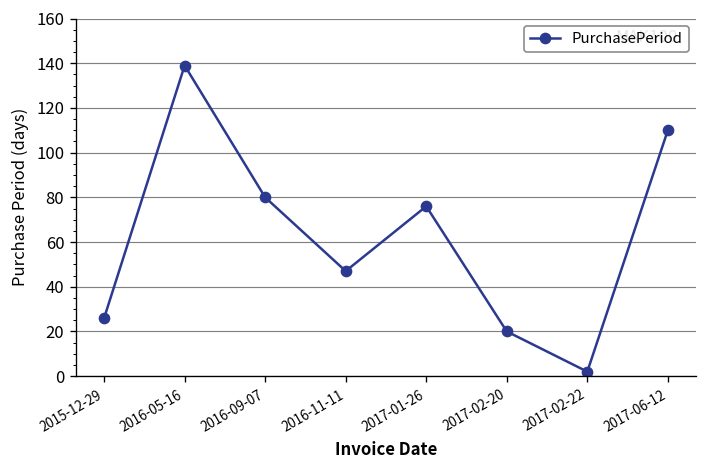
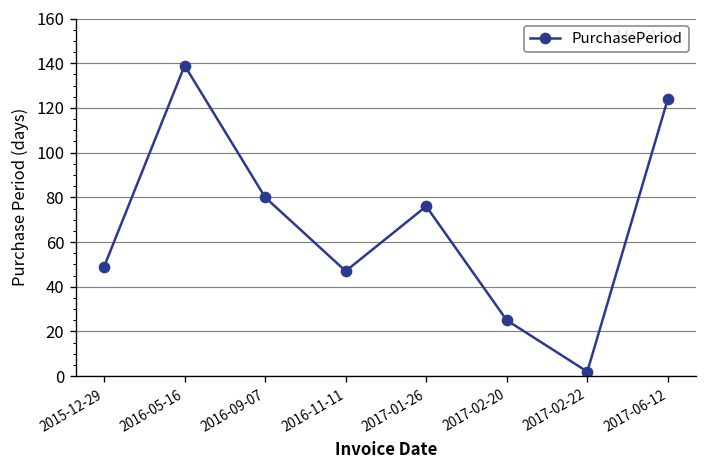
  {
-   "2015-12-29": 26,
+   "2015-12-29": 49,
    "2016-05-16": 139,
    "2016-09-07": 80,
    "2016-11-11": 47,
    "2017-01-26": 76,
-   "2017-02-20": 20,
+   "2017-02-20": 25,
    "2017-02-22": 2,
-   "2017-06-12": 110
+   "2017-06-12": 124
  }
